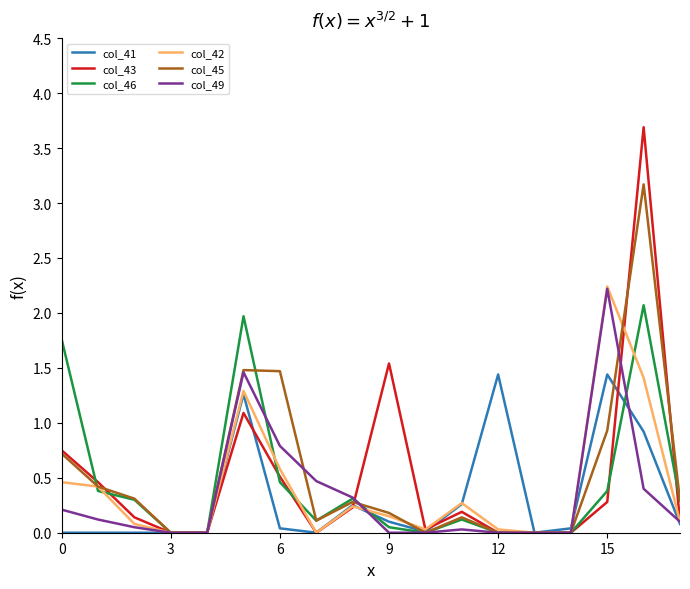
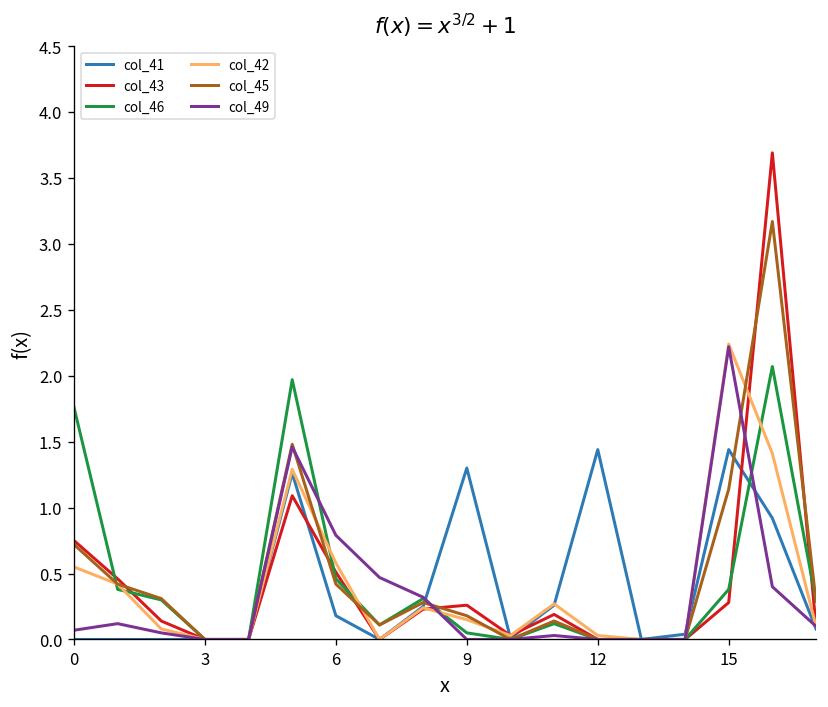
  {
    "col_41": {
      "0": 0.00,
-     "6": 0.04,
-     "9": 0.1,
+     "6": 0.18,
+     "9": 1.3,
      "12": 1.44,
      "15": 1.44
    },
    "col_43": {
      "0": 0.75,
      "6": 0.51,
-     "9": 1.54,
+     "9": 0.26,
      "15": 0.28
    },
    "col_46": {
      "0": 1.76,
      "6": 0.46,
      "9": 0.05,
      "15": 0.38
    },
    "col_42": {
-     "0": 0.46,
+     "0": 0.55,
      "6": 0.58,
      "9": 0.15,
      "12": 0.03
    },
    "col_45": {
      "0": 0.72,
-     "6": 1.47,
+     "6": 0.42,
      "9": 0.18,
-     "15": 0.93
+     "15": 1.14
    },
    "col_49": {
-     "0": 0.21,
+     "0": 0.07,
      "6": 0.79,
      "9": 0.00
    }
  }
